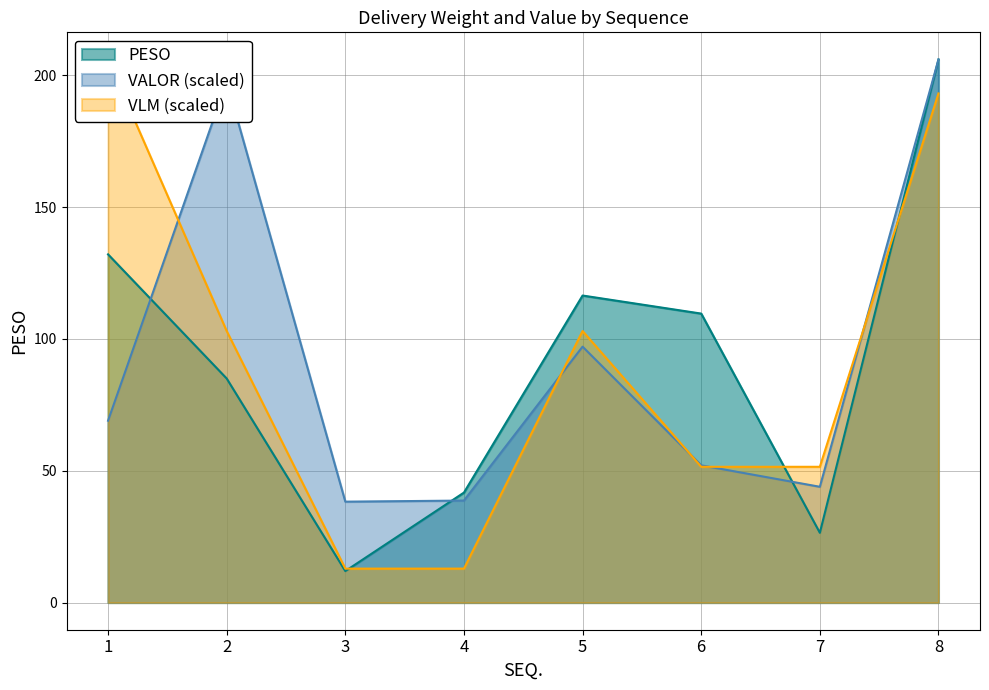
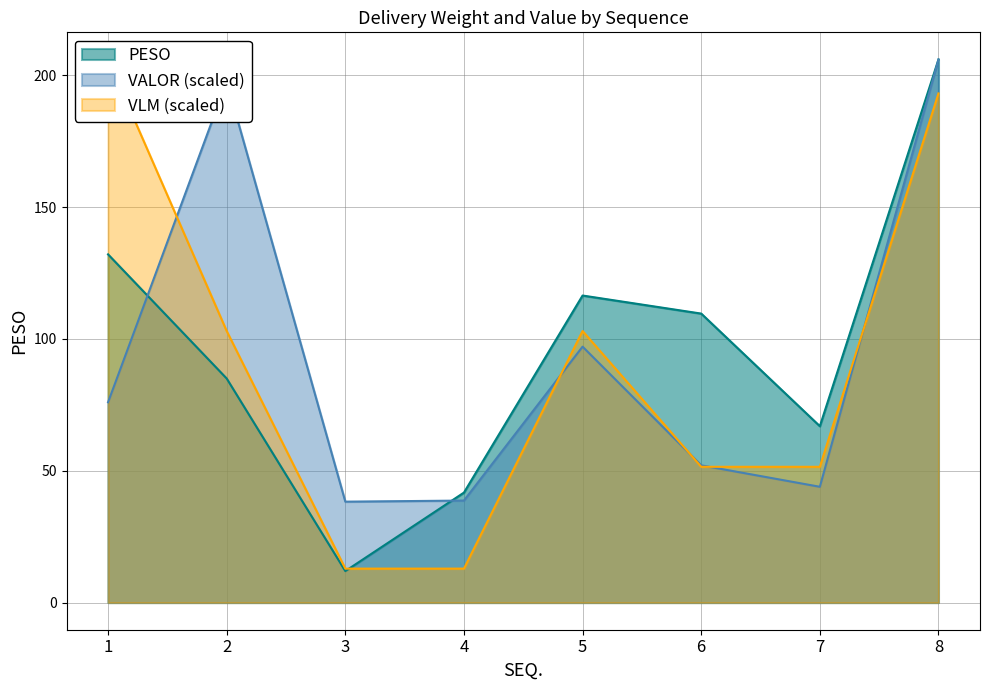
  {
    "PESO": {
      "1": 132,
      "2": 85,
      "4": 42,
      "5": 116,
      "6": 110,
-     "7": 26
+     "7": 67
    },
    "VALOR (scaled)": {
-     "1": 69,
+     "1": 76,
      "3": 38,
      "4": 39,
      "5": 97,
      "7": 44
    },
    "VLM (scaled)": {
      "2": 103,
      "4": 13,
      "5": 103,
      "7": 52,
      "8": 193
    }
  }
